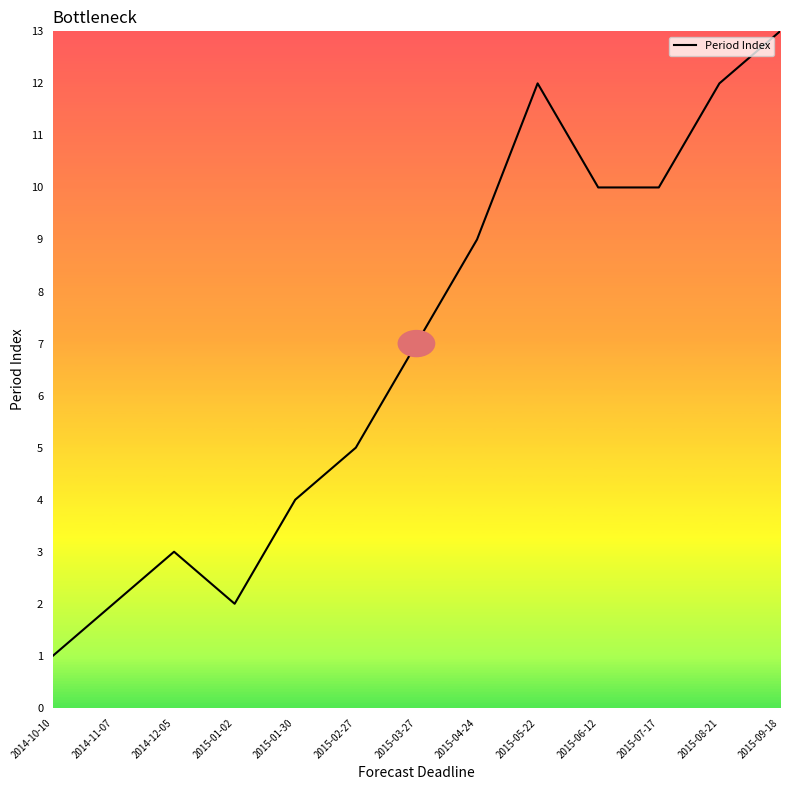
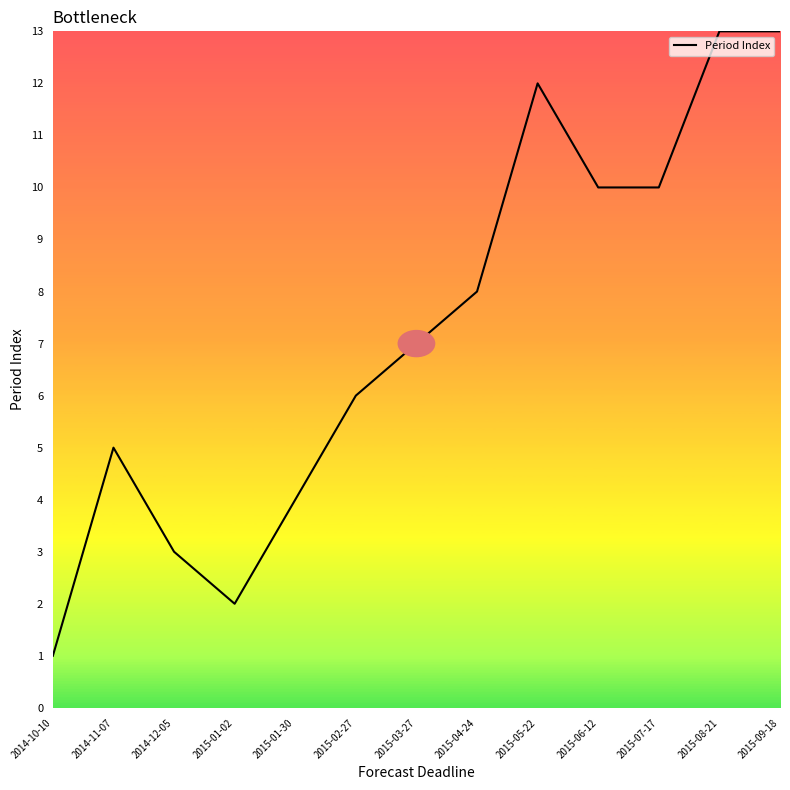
  {
    "2014-10-10": 1,
-   "2014-11-07": 2,
+   "2014-11-07": 5,
    "2014-12-05": 3,
    "2015-01-02": 2,
    "2015-01-30": 4,
-   "2015-02-27": 5,
-   "2015-04-24": 9,
+   "2015-02-27": 6,
+   "2015-04-24": 8,
    "2015-05-22": 12,
    "2015-06-12": 10,
    "2015-07-17": 10,
-   "2015-08-21": 12,
+   "2015-08-21": 13,
    "2015-09-18": 13
  }
